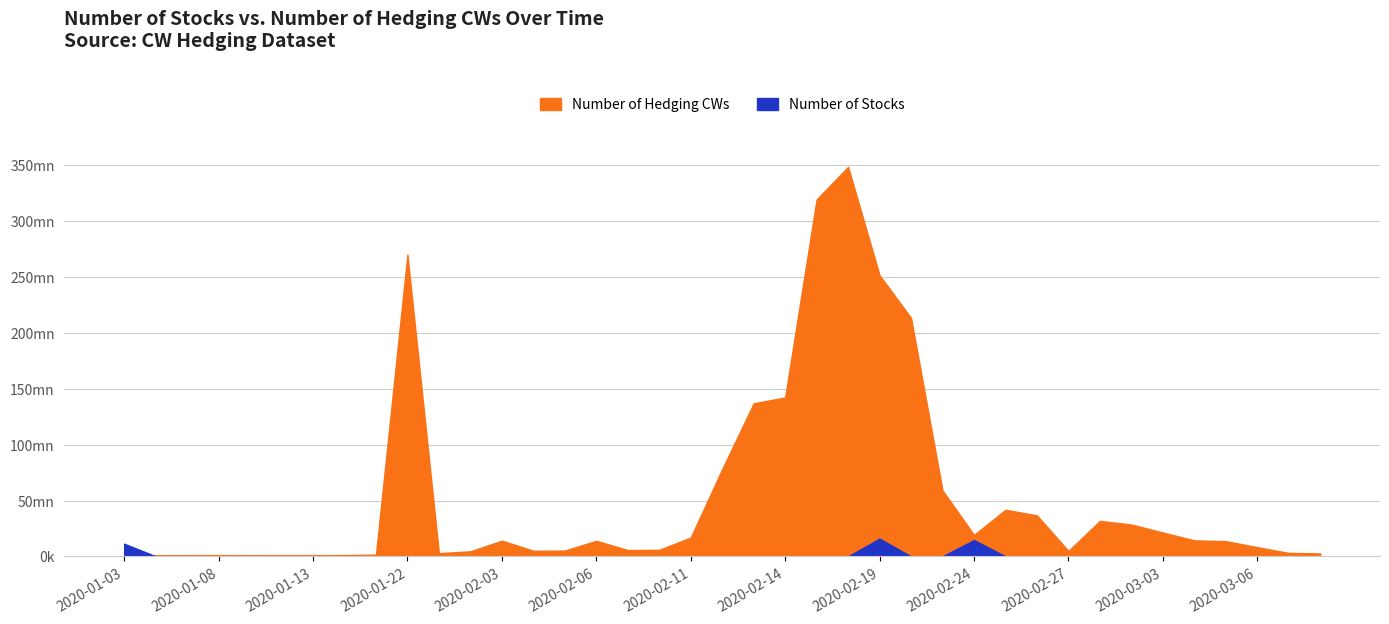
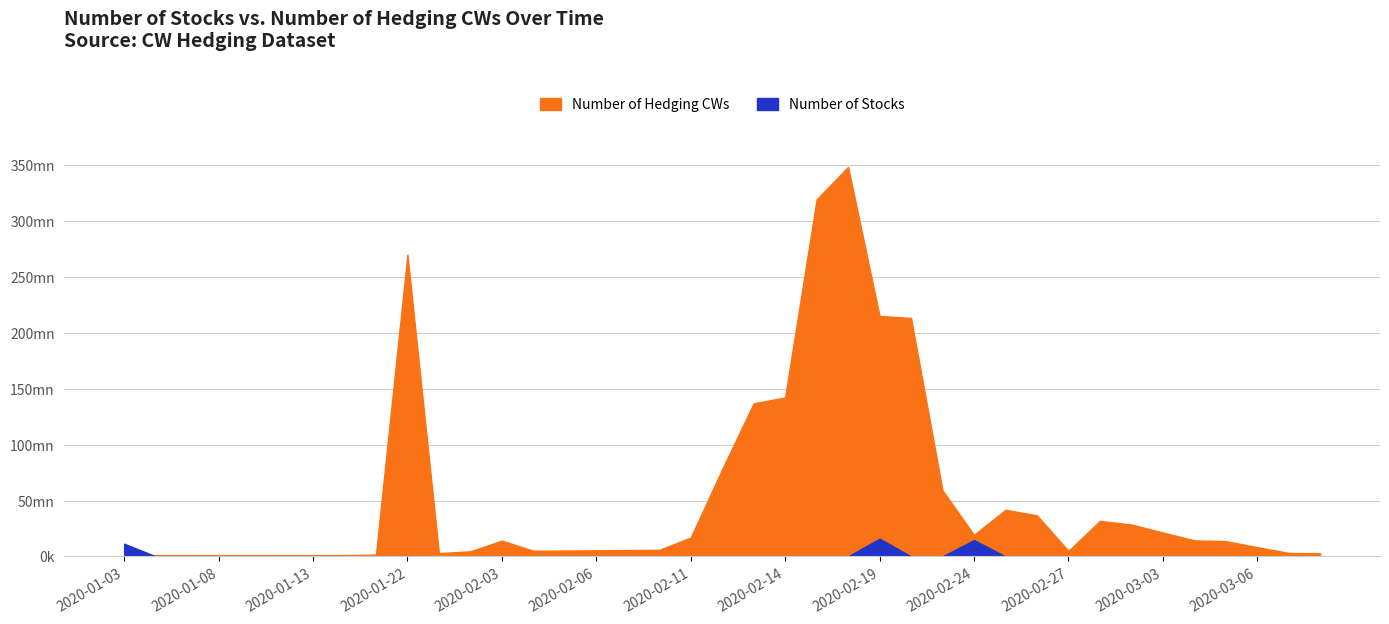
  {
    "Number of Hedging CWs": {
      "2020-01-22": "270mn",
      "2020-02-03": "14mn",
-     "2020-02-06": "14mn",
+     "2020-02-06": "5mn",
      "2020-02-11": "17mn",
      "2020-02-14": "142mn",
-     "2020-02-19": "252mn",
+     "2020-02-19": "215mn",
      "2020-02-24": "19mn",
      "2020-02-27": "5mn",
      "2020-03-03": "21mn",
      "2020-03-06": "8mn"
    },
    "Number of Stocks": {
      "2020-01-03": "11mn",
      "2020-02-19": "16mn",
      "2020-02-24": "15mn"
    }
  }
